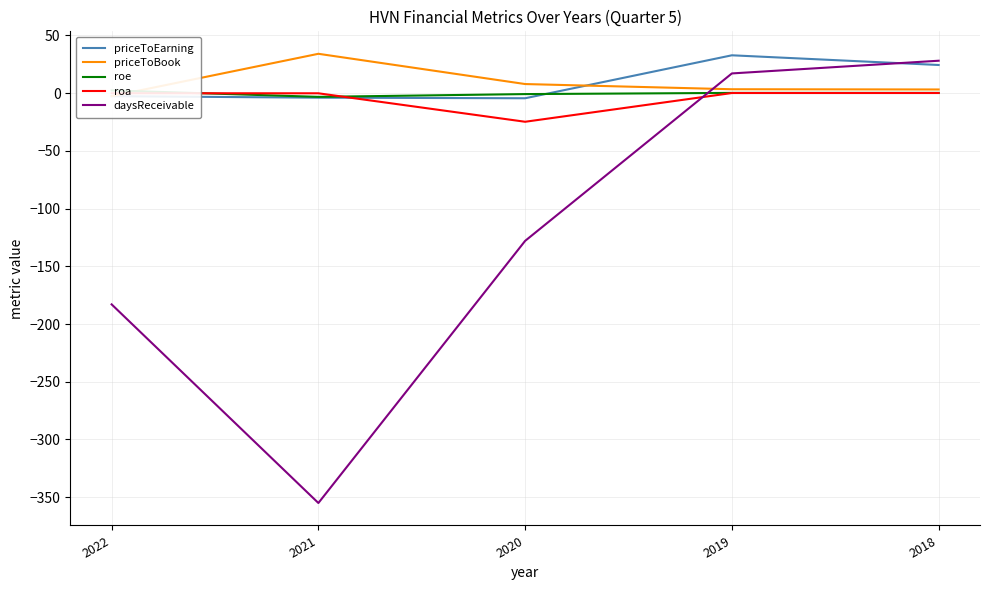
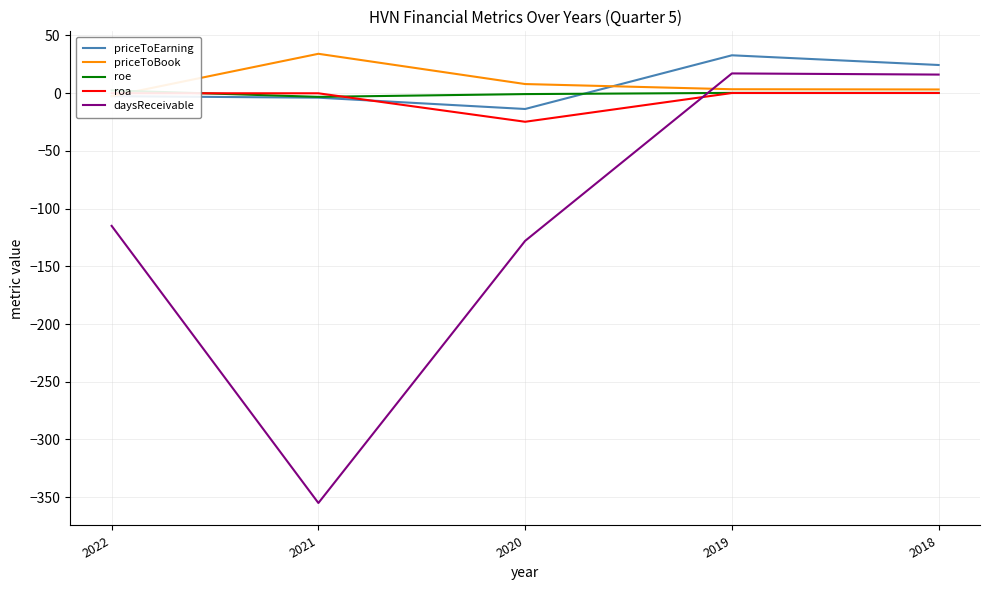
  {
    "priceToEarning": {
-     "2020": -5,
+     "2020": -14,
      "2019": 33,
      "2018": 24
    },
    "priceToBook": {
      "2021": 34,
      "2020": 8,
      "2019": 3,
      "2018": 3
    },
    "roe": {
      "2020": -1
    },
    "roa": {
      "2021": 0,
      "2020": -25
    },
    "daysReceivable": {
-     "2022": -183,
+     "2022": -115,
      "2021": -355,
      "2020": -128,
      "2019": 17,
-     "2018": 28
+     "2018": 16
    }
  }
